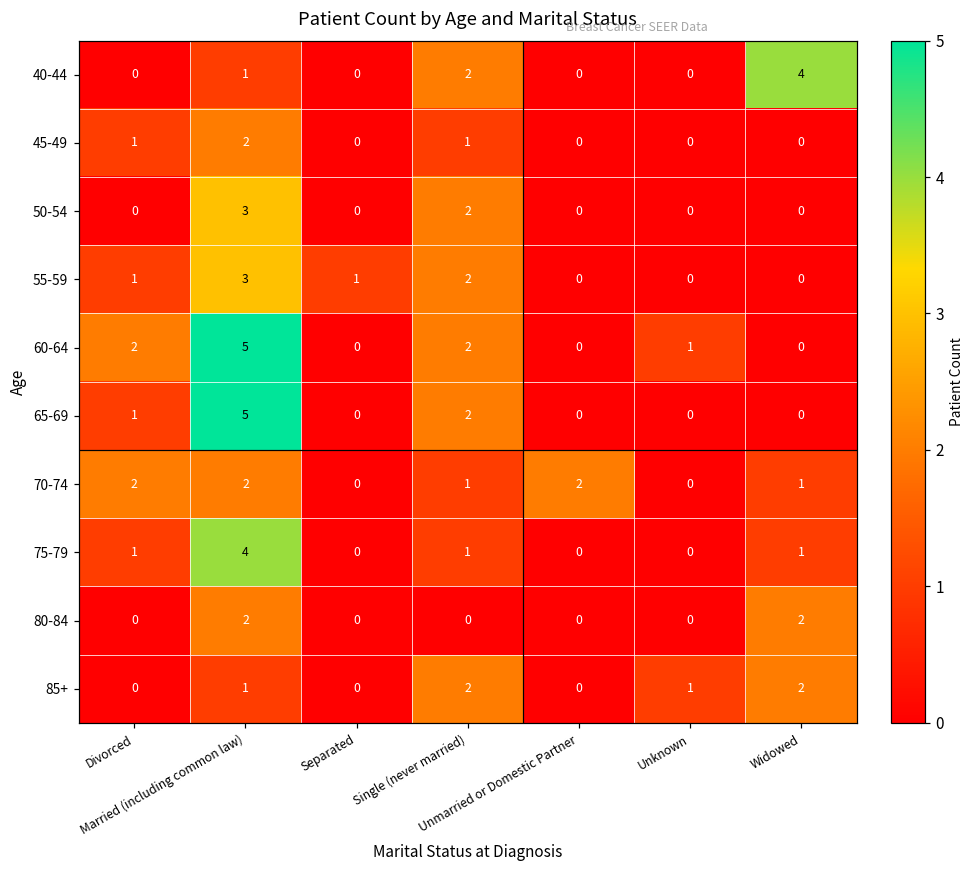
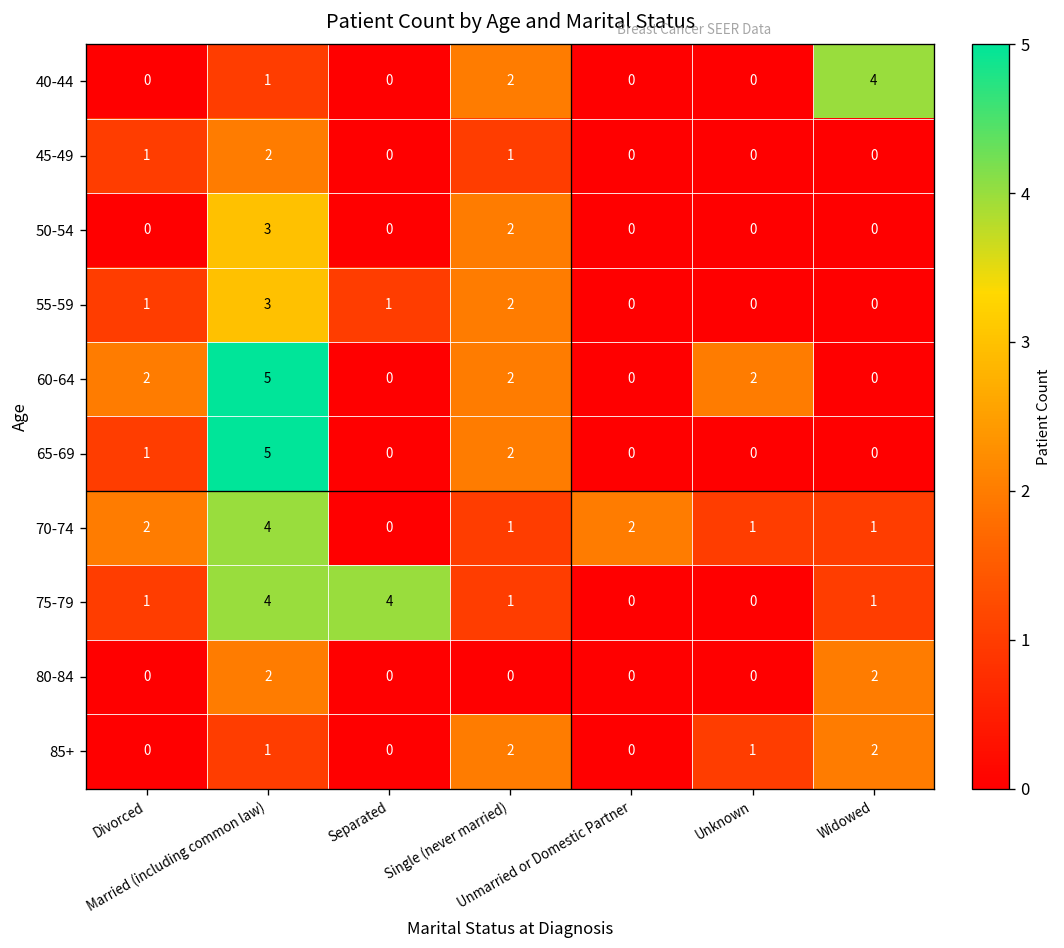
  {
    "40-44": {
      "Divorced": 0,
      "Married (including common law)": 1,
      "Separated": 0,
      "Single (never married)": 2,
      "Unmarried or Domestic Partner": 0,
      "Unknown": 0,
      "Widowed": 4
    },
    "45-49": {
      "Divorced": 1,
      "Married (including common law)": 2,
      "Separated": 0,
      "Single (never married)": 1,
      "Unmarried or Domestic Partner": 0,
      "Unknown": 0,
      "Widowed": 0
    },
    "50-54": {
      "Divorced": 0,
      "Married (including common law)": 3,
      "Separated": 0,
      "Single (never married)": 2,
      "Unmarried or Domestic Partner": 0,
      "Unknown": 0,
      "Widowed": 0
    },
    "55-59": {
      "Divorced": 1,
      "Married (including common law)": 3,
      "Separated": 1,
      "Single (never married)": 2,
      "Unmarried or Domestic Partner": 0,
      "Unknown": 0,
      "Widowed": 0
    },
    "60-64": {
      "Divorced": 2,
      "Married (including common law)": 5,
      "Separated": 0,
      "Single (never married)": 2,
      "Unmarried or Domestic Partner": 0,
-     "Unknown": 1,
+     "Unknown": 2,
      "Widowed": 0
    },
    "65-69": {
      "Divorced": 1,
      "Married (including common law)": 5,
      "Separated": 0,
      "Single (never married)": 2,
      "Unmarried or Domestic Partner": 0,
      "Unknown": 0,
      "Widowed": 0
    },
    "70-74": {
      "Divorced": 2,
-     "Married (including common law)": 2,
+     "Married (including common law)": 4,
      "Separated": 0,
      "Single (never married)": 1,
      "Unmarried or Domestic Partner": 2,
-     "Unknown": 0,
+     "Unknown": 1,
      "Widowed": 1
    },
    "75-79": {
      "Divorced": 1,
      "Married (including common law)": 4,
-     "Separated": 0,
+     "Separated": 4,
      "Single (never married)": 1,
      "Unmarried or Domestic Partner": 0,
      "Unknown": 0,
      "Widowed": 1
    },
    "80-84": {
      "Divorced": 0,
      "Married (including common law)": 2,
      "Separated": 0,
      "Single (never married)": 0,
      "Unmarried or Domestic Partner": 0,
      "Unknown": 0,
      "Widowed": 2
    },
    "85+": {
      "Divorced": 0,
      "Married (including common law)": 1,
      "Separated": 0,
      "Single (never married)": 2,
      "Unmarried or Domestic Partner": 0,
      "Unknown": 1,
      "Widowed": 2
    }
  }
